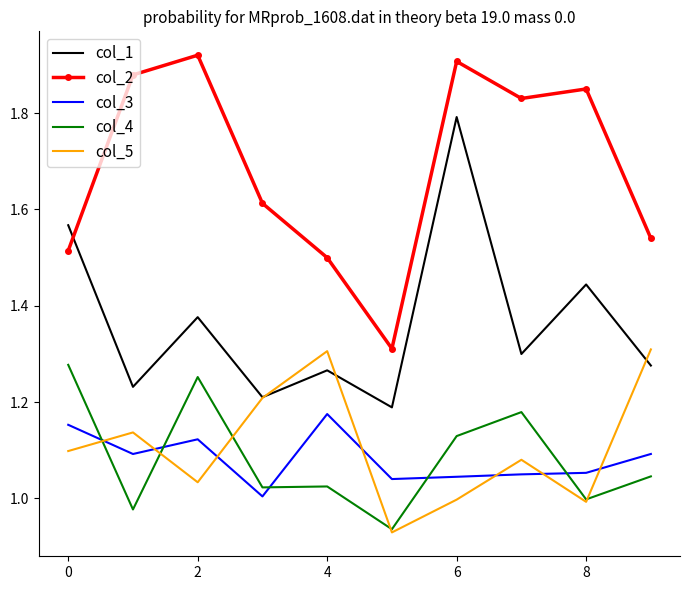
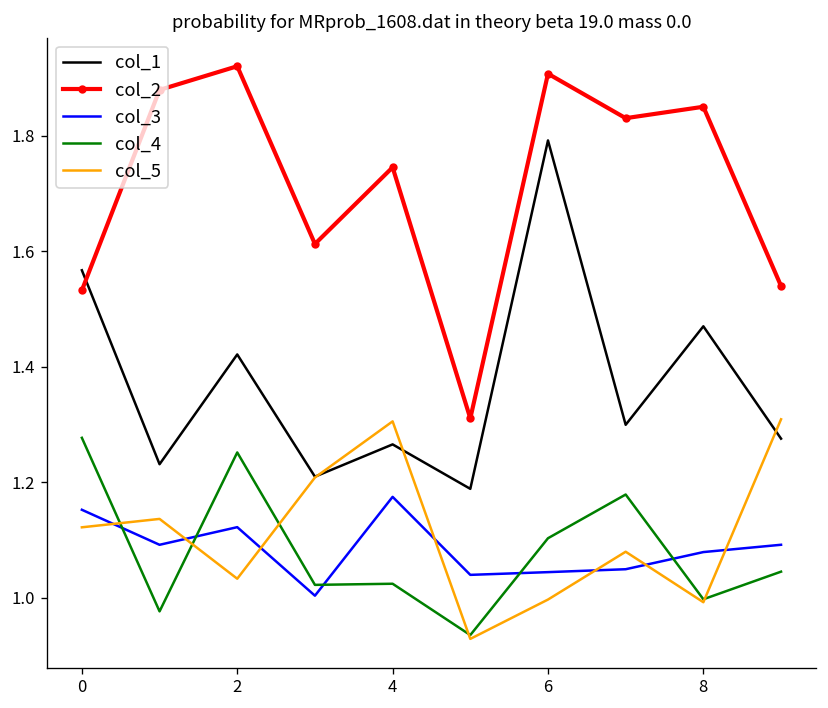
  {
    "col_1": {
      "0": 1.57,
-     "2": 1.38,
+     "2": 1.42,
      "4": 1.27,
      "6": 1.79,
-     "8": 1.44
+     "8": 1.47
    },
    "col_2": {
-     "0": 1.51,
+     "0": 1.53,
      "2": 1.92,
-     "4": 1.50,
+     "4": 1.75,
      "6": 1.91,
      "8": 1.85
    },
    "col_3": {
      "0": 1.15,
      "2": 1.12,
      "4": 1.18,
      "6": 1.04,
-     "8": 1.05
+     "8": 1.08
    },
    "col_4": {
      "0": 1.28,
      "2": 1.25,
      "4": 1.02,
-     "6": 1.13
+     "6": 1.10
    },
    "col_5": {
-     "0": 1.10,
+     "0": 1.12,
      "2": 1.03,
      "4": 1.31,
      "6": 1.00
    }
  }
